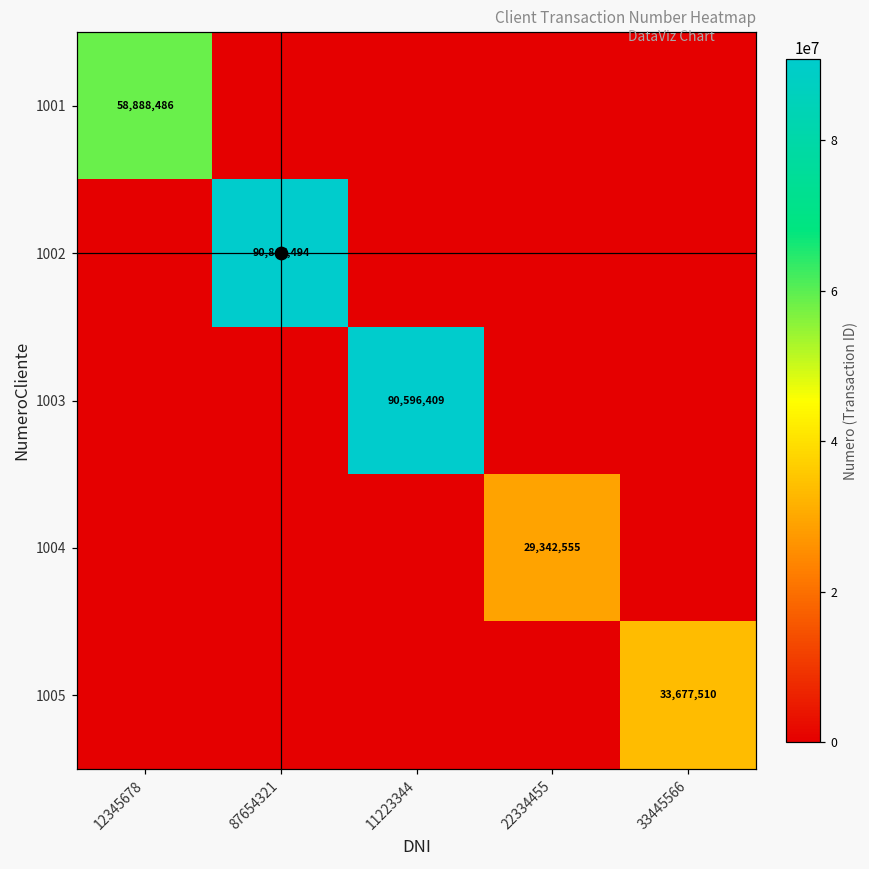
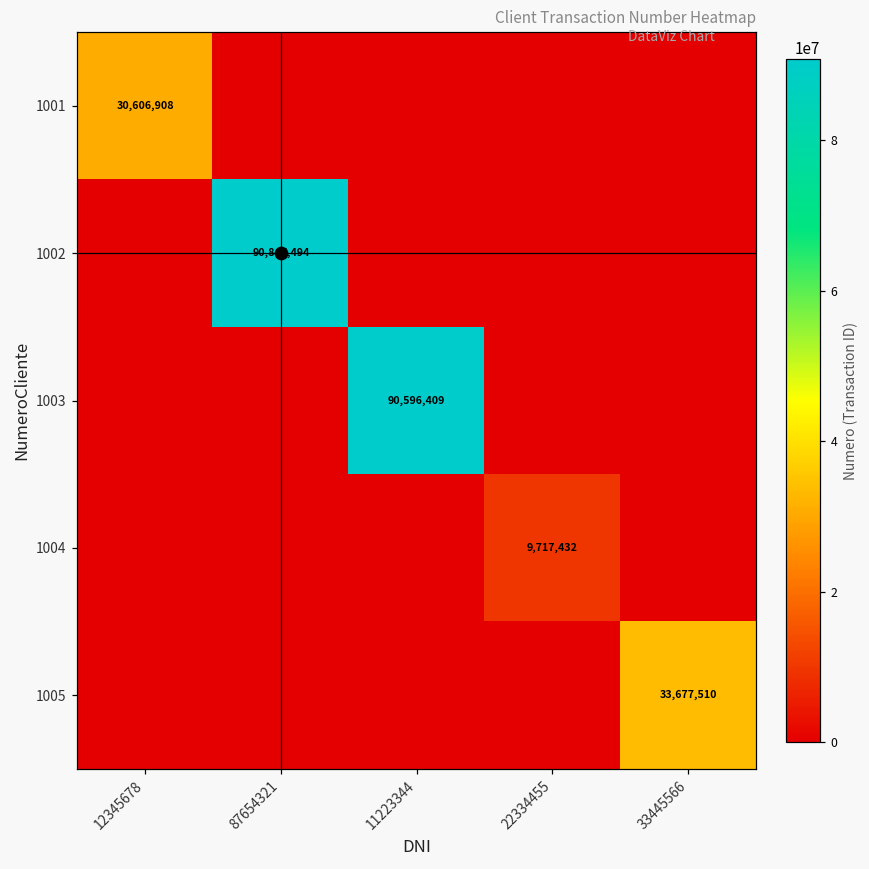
  {
    "1001": {
-     "12345678": "58,888,486"
+     "12345678": "30,606,908"
    },
    "1003": {
      "11223344": "90,596,409"
    },
    "1004": {
-     "22334455": "29,342,555"
+     "22334455": "9,717,432"
    },
    "1005": {
      "33445566": "33,677,510"
    }
  }
